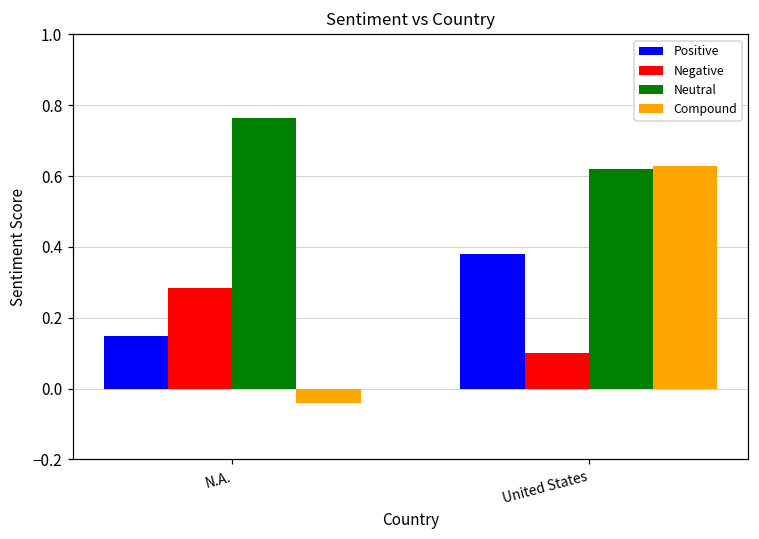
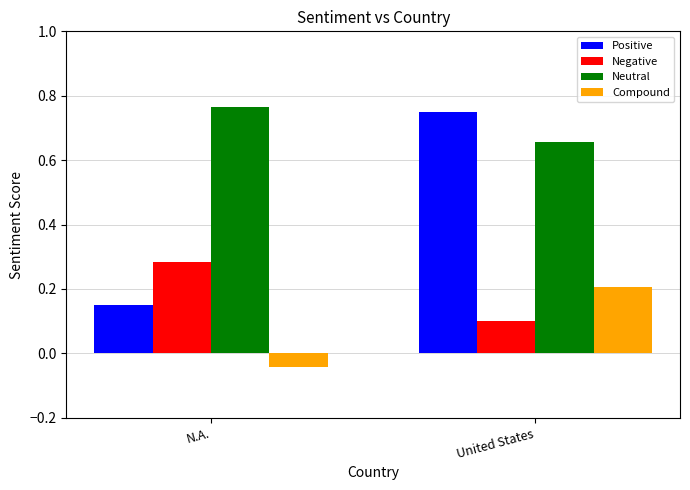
  {
    "Positive": {
      "N.A.": 0.15,
-     "United States": 0.38
+     "United States": 0.75
    },
    "Negative": {
      "N.A.": 0.28,
      "United States": 0.10
    },
    "Neutral": {
      "N.A.": 0.76,
-     "United States": 0.62
+     "United States": 0.66
    },
    "Compound": {
      "N.A.": -0.04,
-     "United States": 0.63
+     "United States": 0.21
    }
  }
